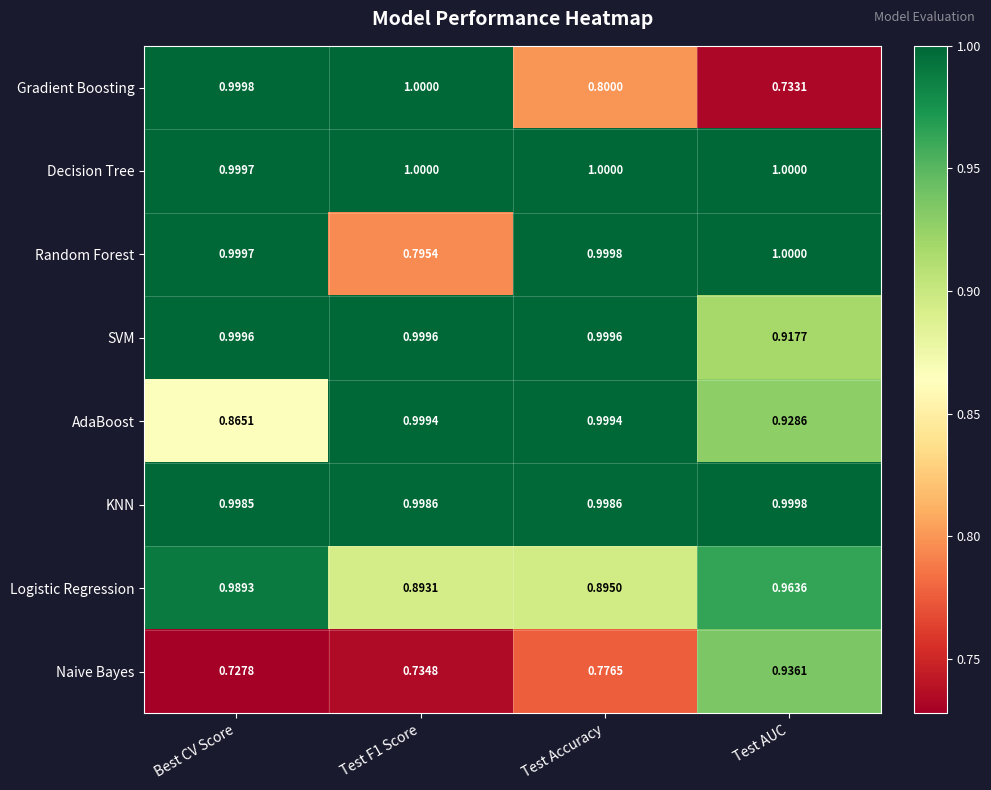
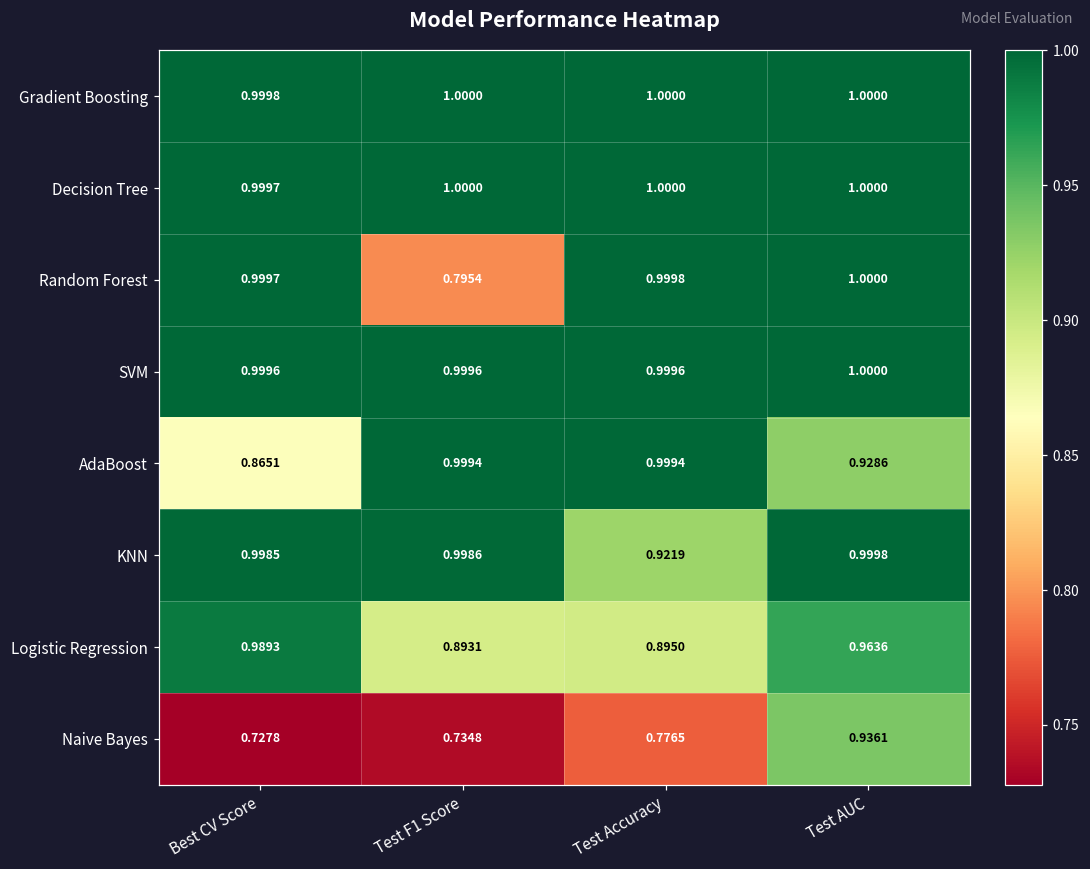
  {
    "Gradient Boosting": {
      "Best CV Score": 0.9998,
      "Test F1 Score": 1.0000,
-     "Test Accuracy": 0.8000,
-     "Test AUC": 0.7331
+     "Test Accuracy": 1.0000,
+     "Test AUC": 1.0000
    },
    "Decision Tree": {
      "Best CV Score": 0.9997,
      "Test F1 Score": 1.0000,
      "Test Accuracy": 1.0000,
      "Test AUC": 1.0000
    },
    "Random Forest": {
      "Best CV Score": 0.9997,
      "Test F1 Score": 0.7954,
      "Test Accuracy": 0.9998,
      "Test AUC": 1.0000
    },
    "SVM": {
      "Best CV Score": 0.9996,
      "Test F1 Score": 0.9996,
      "Test Accuracy": 0.9996,
-     "Test AUC": 0.9177
+     "Test AUC": 1.0000
    },
    "AdaBoost": {
      "Best CV Score": 0.8651,
      "Test F1 Score": 0.9994,
      "Test Accuracy": 0.9994,
      "Test AUC": 0.9286
    },
    "KNN": {
      "Best CV Score": 0.9985,
      "Test F1 Score": 0.9986,
-     "Test Accuracy": 0.9986,
+     "Test Accuracy": 0.9219,
      "Test AUC": 0.9998
    },
    "Logistic Regression": {
      "Best CV Score": 0.9893,
      "Test F1 Score": 0.8931,
      "Test Accuracy": 0.8950,
      "Test AUC": 0.9636
    },
    "Naive Bayes": {
      "Best CV Score": 0.7278,
      "Test F1 Score": 0.7348,
      "Test Accuracy": 0.7765,
      "Test AUC": 0.9361
    }
  }
